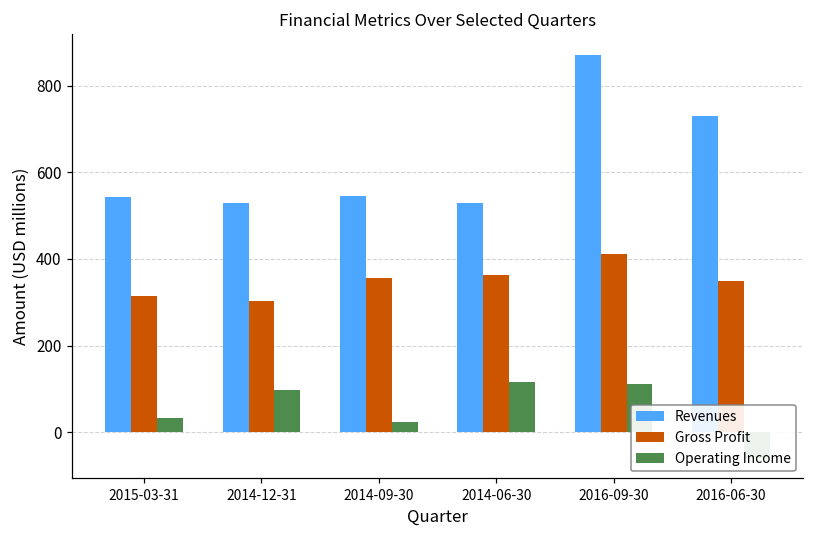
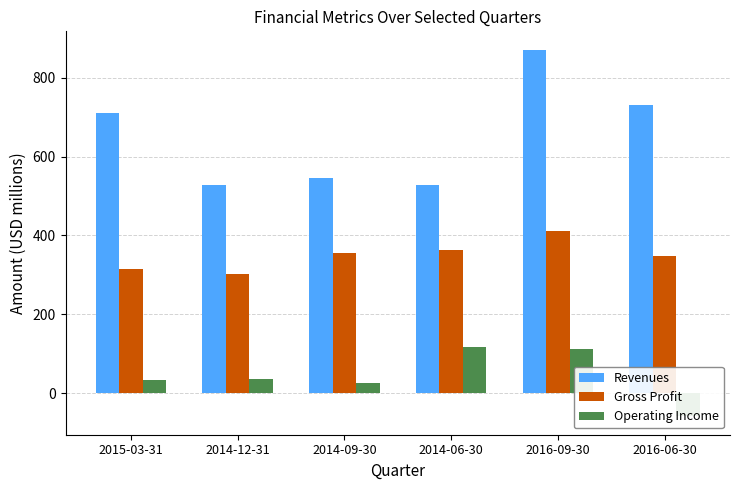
  {
    "Revenues": {
-     "2015-03-31": 540,
+     "2015-03-31": 710,
      "2014-12-31": 530,
      "2014-09-30": 550,
      "2014-06-30": 530,
      "2016-09-30": 870,
      "2016-06-30": 730
    },
    "Gross Profit": {
      "2015-03-31": 310,
      "2014-12-31": 300,
      "2014-09-30": 360,
      "2014-06-30": 360,
      "2016-09-30": 410,
      "2016-06-30": 350
    },
    "Operating Income": {
      "2015-03-31": 30,
-     "2014-12-31": 100,
+     "2014-12-31": 40,
      "2014-09-30": 20,
      "2014-06-30": 120,
      "2016-09-30": 110
    }
  }
